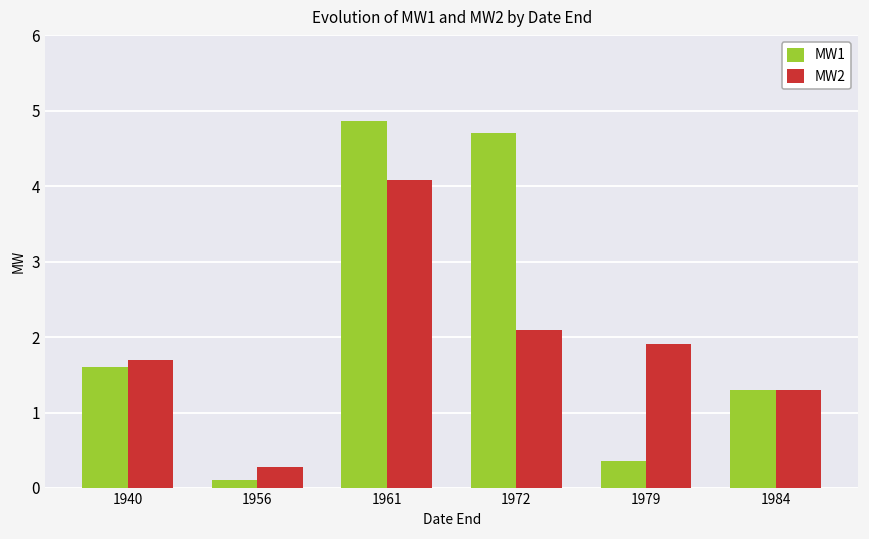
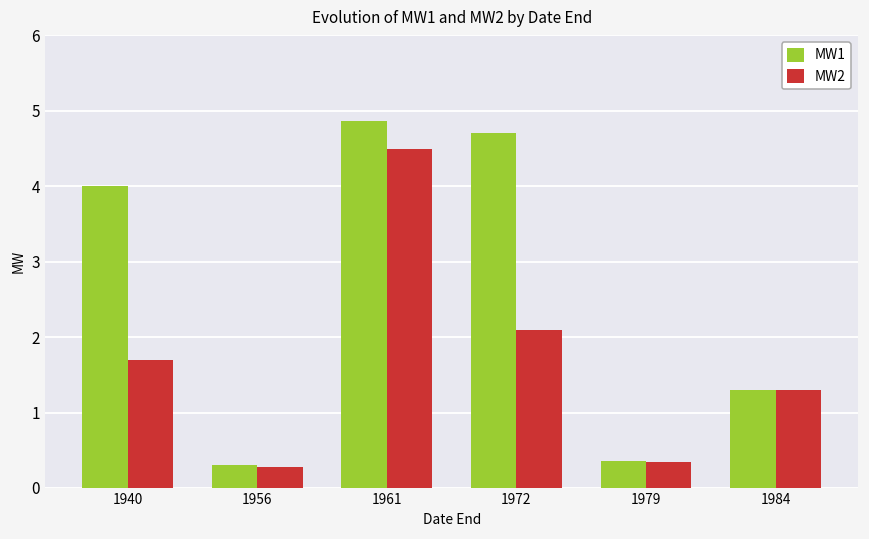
  {
    "MW1": {
-     "1940": 1.6,
-     "1956": 0.1,
+     "1940": 4.0,
+     "1956": 0.3,
      "1961": 4.9,
      "1972": 4.7,
      "1979": 0.4,
      "1984": 1.3
    },
    "MW2": {
      "1940": 1.7,
      "1956": 0.3,
-     "1961": 4.1,
+     "1961": 4.5,
      "1972": 2.1,
-     "1979": 1.9,
+     "1979": 0.3,
      "1984": 1.3
    }
  }
